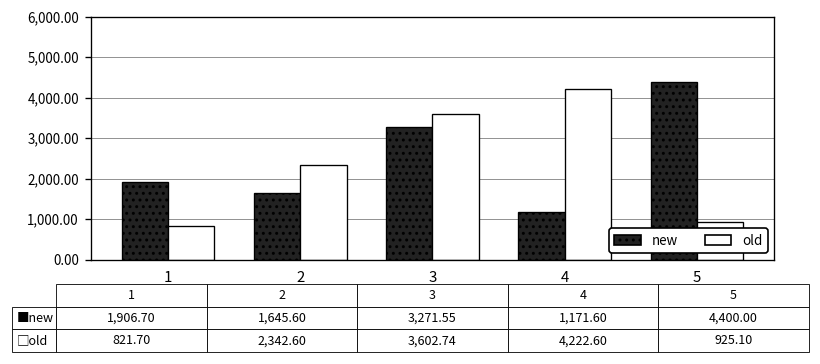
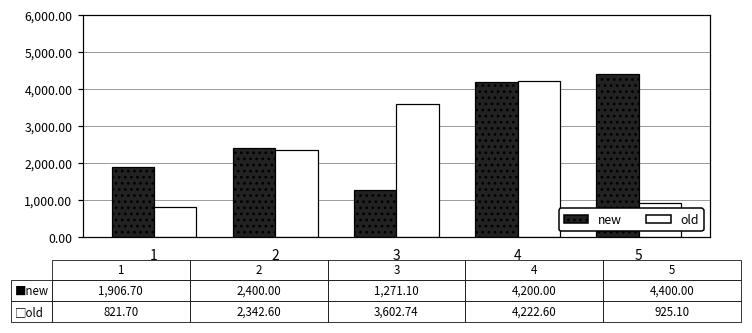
  {
    "new": {
-     "2": "1,645.60",
-     "3": "3,271.55",
-     "4": "1,171.60"
+     "2": "2,400.00",
+     "3": "1,271.10",
+     "4": "4,200.00"
    },
    "old": {
      "1": "800",
      "2": "2,300",
      "3": "3,600",
      "4": "4,200",
      "5": "900"
    }
  }
